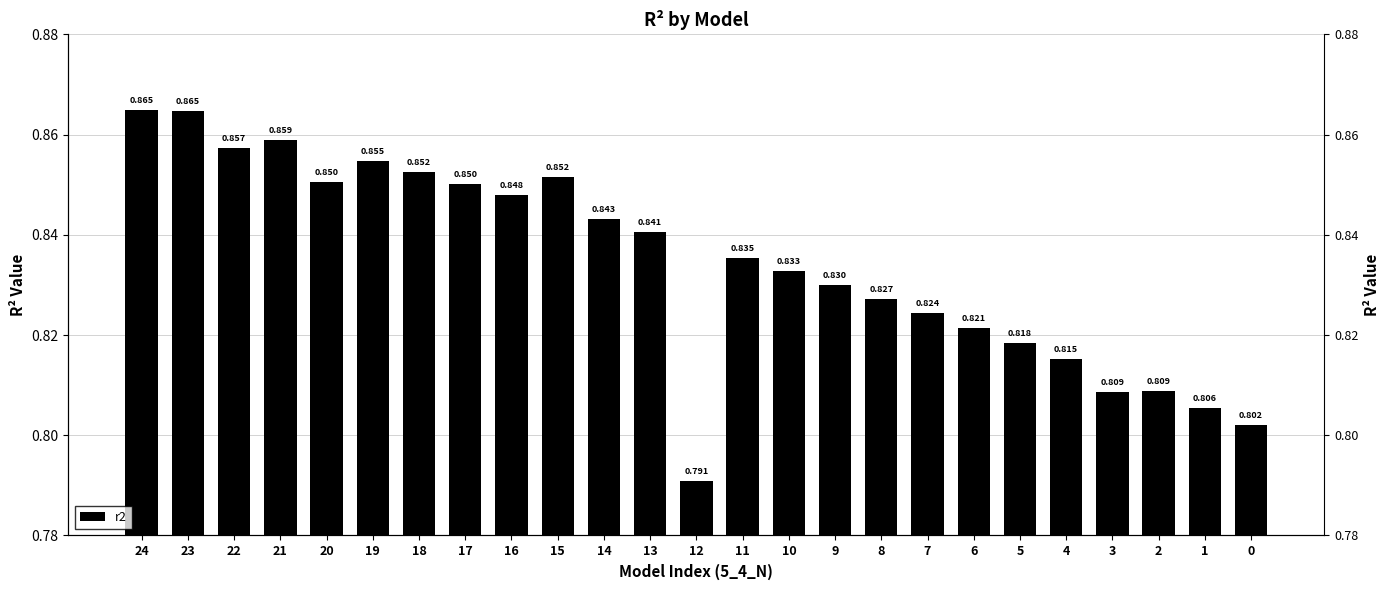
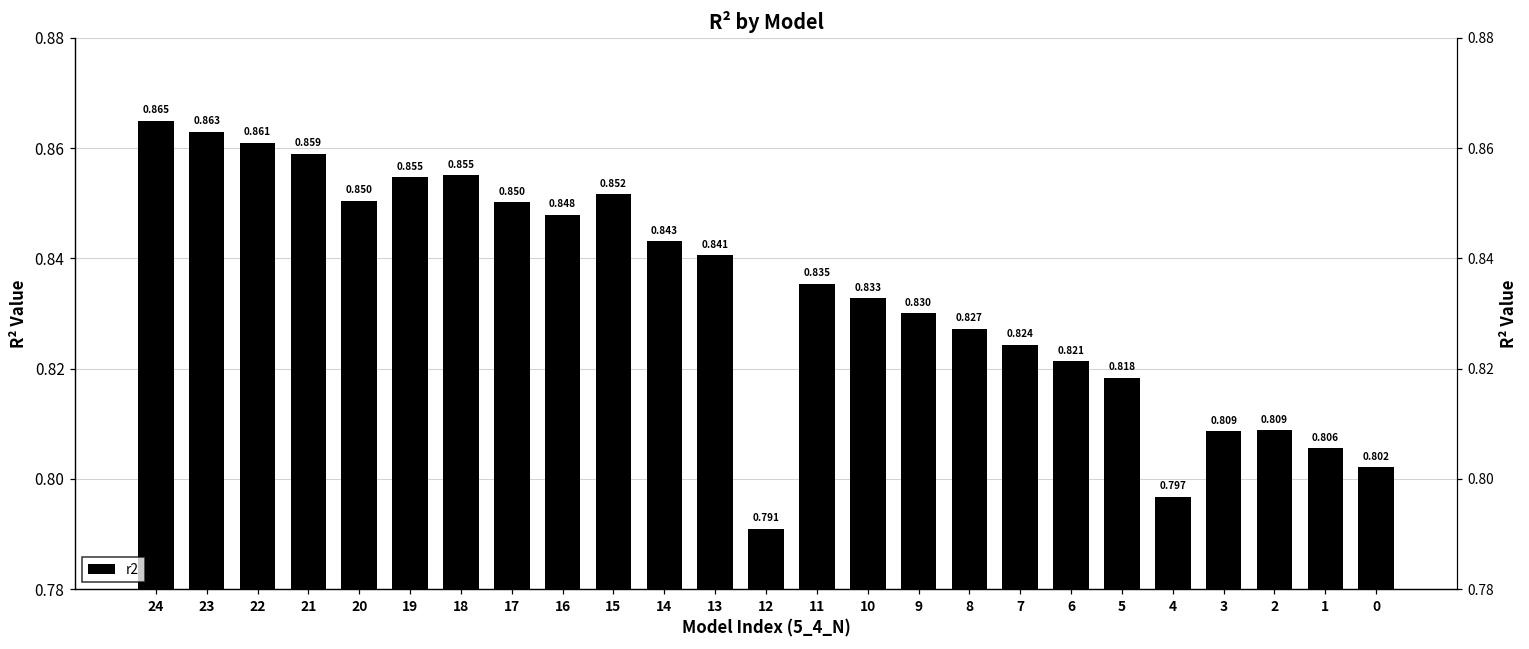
  {
    "24": 0.865,
-   "23": 0.865,
-   "22": 0.857,
+   "23": 0.863,
+   "22": 0.861,
    "21": 0.859,
    "20": 0.850,
    "19": 0.855,
-   "18": 0.852,
+   "18": 0.855,
    "17": 0.850,
    "16": 0.848,
    "15": 0.852,
    "14": 0.843,
    "13": 0.841,
    "12": 0.791,
    "11": 0.835,
    "10": 0.833,
    "9": 0.830,
    "8": 0.827,
    "7": 0.824,
    "6": 0.821,
    "5": 0.818,
-   "4": 0.815,
+   "4": 0.797,
    "3": 0.809,
    "2": 0.809,
    "1": 0.806,
    "0": 0.802
  }
